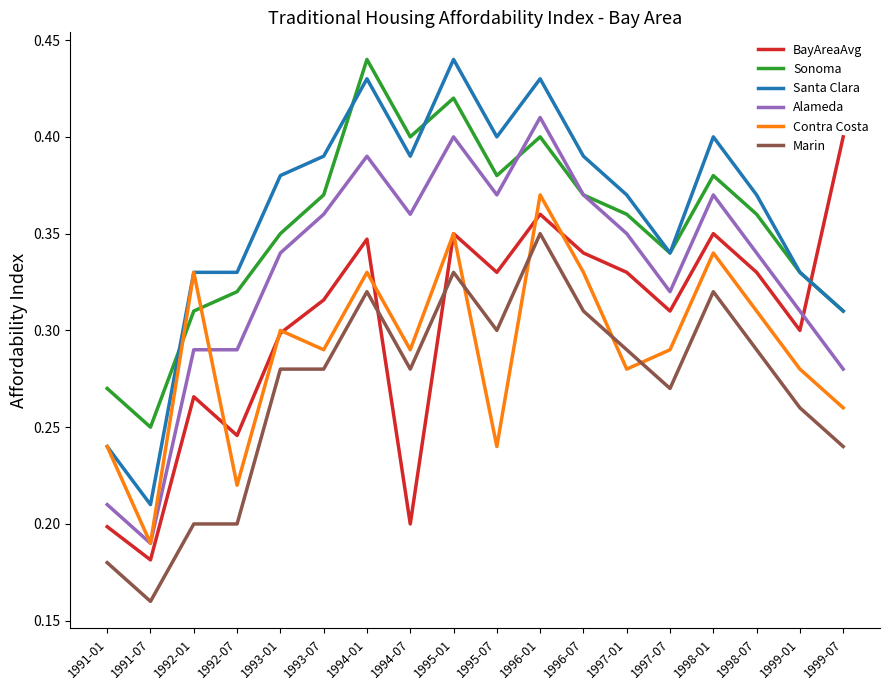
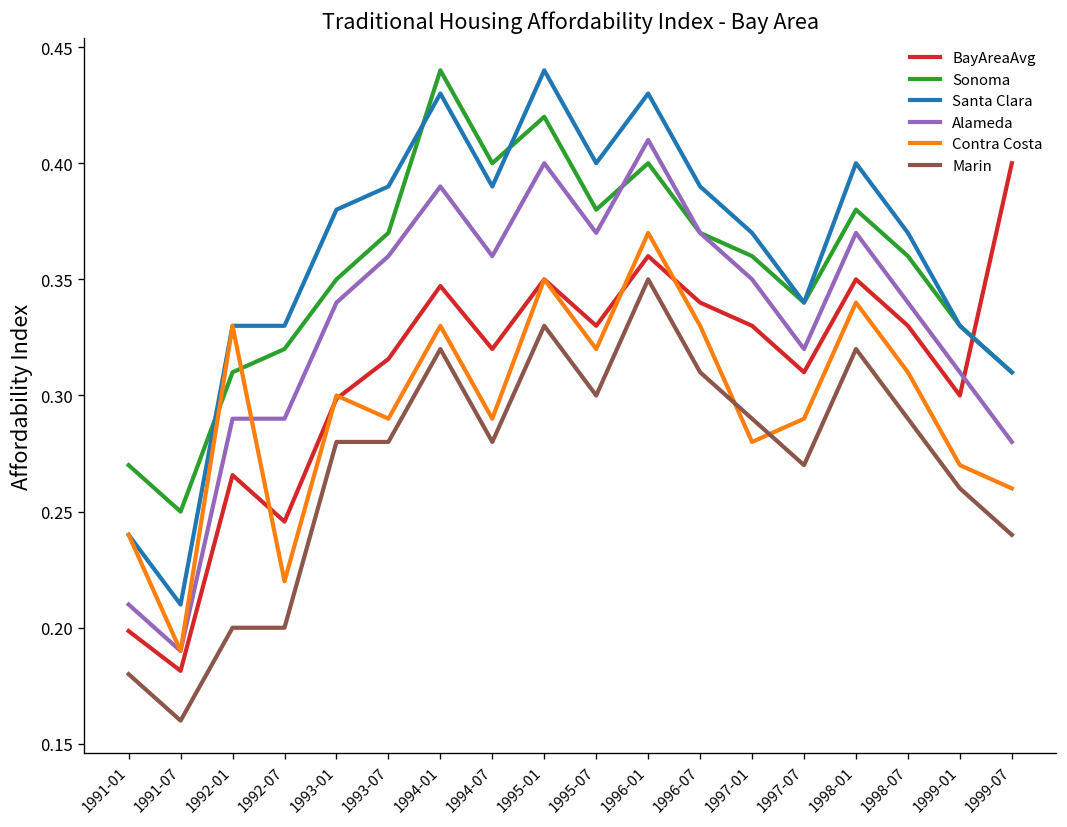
  {
    "BayAreaAvg": {
      "1991-01": 0.199,
      "1991-07": 0.181,
      "1992-01": 0.266,
      "1992-07": 0.246,
      "1993-01": 0.299,
      "1993-07": 0.316,
      "1994-01": 0.347,
-     "1994-07": 0.20,
+     "1994-07": 0.32,
      "1995-07": 0.33,
      "1996-01": 0.36,
      "1996-07": 0.34,
      "1997-01": 0.33,
      "1997-07": 0.31,
      "1998-01": 0.35,
      "1998-07": 0.33,
      "1999-01": 0.30,
      "1999-07": 0.40
    },
    "Sonoma": {
      "1991-01": 0.27,
      "1991-07": 0.25,
      "1992-01": 0.31,
      "1992-07": 0.32,
      "1993-01": 0.35,
      "1993-07": 0.37,
      "1994-01": 0.44,
      "1994-07": 0.40,
      "1995-01": 0.42,
      "1995-07": 0.38,
      "1996-01": 0.40,
      "1997-01": 0.36,
      "1998-01": 0.38,
      "1998-07": 0.36
    },
    "Santa Clara": {
      "1991-07": 0.21,
      "1992-07": 0.33,
      "1993-01": 0.38,
      "1993-07": 0.39,
      "1994-01": 0.43,
      "1994-07": 0.39,
      "1995-01": 0.44,
      "1995-07": 0.40,
      "1996-01": 0.43,
      "1996-07": 0.39,
      "1997-01": 0.37,
      "1998-01": 0.40,
      "1998-07": 0.37
    },
    "Alameda": {
      "1991-01": 0.21,
      "1992-01": 0.29,
      "1992-07": 0.29,
      "1993-01": 0.34,
      "1993-07": 0.36,
      "1994-01": 0.39,
      "1994-07": 0.36,
      "1995-01": 0.40,
      "1995-07": 0.37,
      "1996-01": 0.41,
      "1997-01": 0.35,
      "1997-07": 0.32,
      "1998-01": 0.37,
      "1998-07": 0.34,
      "1999-01": 0.31,
      "1999-07": 0.28
    },
    "Contra Costa": {
      "1992-07": 0.22,
      "1993-01": 0.30,
      "1993-07": 0.29,
      "1994-01": 0.33,
      "1994-07": 0.29,
-     "1995-07": 0.24,
+     "1995-07": 0.32,
      "1996-01": 0.37,
      "1996-07": 0.33,
      "1997-01": 0.28,
      "1997-07": 0.29,
      "1998-01": 0.34,
      "1998-07": 0.31,
-     "1999-01": 0.28,
+     "1999-01": 0.27,
      "1999-07": 0.26
    },
    "Marin": {
      "1991-01": 0.18,
      "1991-07": 0.16,
      "1992-01": 0.20,
      "1992-07": 0.20,
      "1993-01": 0.28,
      "1993-07": 0.28,
      "1994-01": 0.32,
      "1994-07": 0.28,
      "1995-01": 0.33,
      "1995-07": 0.30,
      "1996-01": 0.35,
      "1996-07": 0.31,
      "1997-01": 0.29,
      "1997-07": 0.27,
      "1998-01": 0.32,
      "1998-07": 0.29,
      "1999-01": 0.26,
      "1999-07": 0.24
    }
  }
